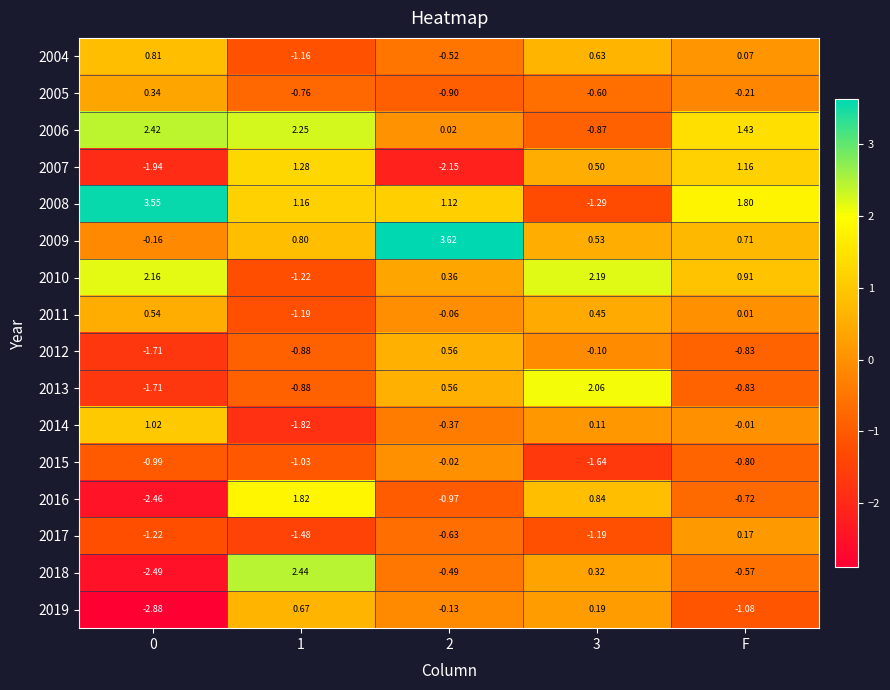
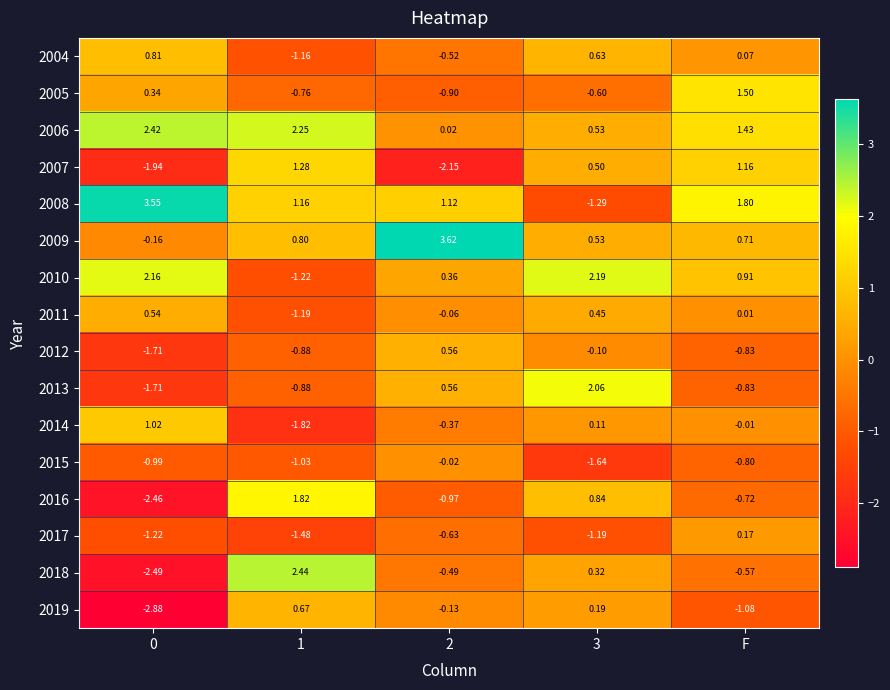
  {
    "2004": {
      "0": 0.81,
      "1": -1.16,
      "2": -0.52,
      "3": 0.63,
      "F": 0.07
    },
    "2005": {
      "0": 0.34,
      "1": -0.76,
      "2": -0.90,
      "3": -0.60,
-     "F": -0.21
+     "F": 1.50
    },
    "2006": {
      "0": 2.42,
      "1": 2.25,
      "2": 0.02,
-     "3": -0.87,
+     "3": 0.53,
      "F": 1.43
    },
    "2007": {
      "0": -1.94,
      "1": 1.28,
      "2": -2.15,
      "3": 0.50,
      "F": 1.16
    },
    "2008": {
      "0": 3.55,
      "1": 1.16,
      "2": 1.12,
      "3": -1.29,
      "F": 1.80
    },
    "2009": {
      "0": -0.16,
      "1": 0.80,
      "2": 3.62,
      "3": 0.53,
      "F": 0.71
    },
    "2010": {
      "0": 2.16,
      "1": -1.22,
      "2": 0.36,
      "3": 2.19,
      "F": 0.91
    },
    "2011": {
      "0": 0.54,
      "1": -1.19,
      "2": -0.06,
      "3": 0.45,
      "F": 0.01
    },
    "2012": {
      "0": -1.71,
      "1": -0.88,
      "2": 0.56,
      "3": -0.10,
      "F": -0.83
    },
    "2013": {
      "0": -1.71,
      "1": -0.88,
      "2": 0.56,
      "3": 2.06,
      "F": -0.83
    },
    "2014": {
      "0": 1.02,
      "1": -1.82,
      "2": -0.37,
      "3": 0.11,
      "F": -0.01
    },
    "2015": {
      "0": -0.99,
      "1": -1.03,
      "2": -0.02,
      "3": -1.64,
      "F": -0.80
    },
    "2016": {
      "0": -2.46,
      "1": 1.82,
      "2": -0.97,
      "3": 0.84,
      "F": -0.72
    },
    "2017": {
      "0": -1.22,
      "1": -1.48,
      "2": -0.63,
      "3": -1.19,
      "F": 0.17
    },
    "2018": {
      "0": -2.49,
      "1": 2.44,
      "2": -0.49,
      "3": 0.32,
      "F": -0.57
    },
    "2019": {
      "0": -2.88,
      "1": 0.67,
      "2": -0.13,
      "3": 0.19,
      "F": -1.08
    }
  }
